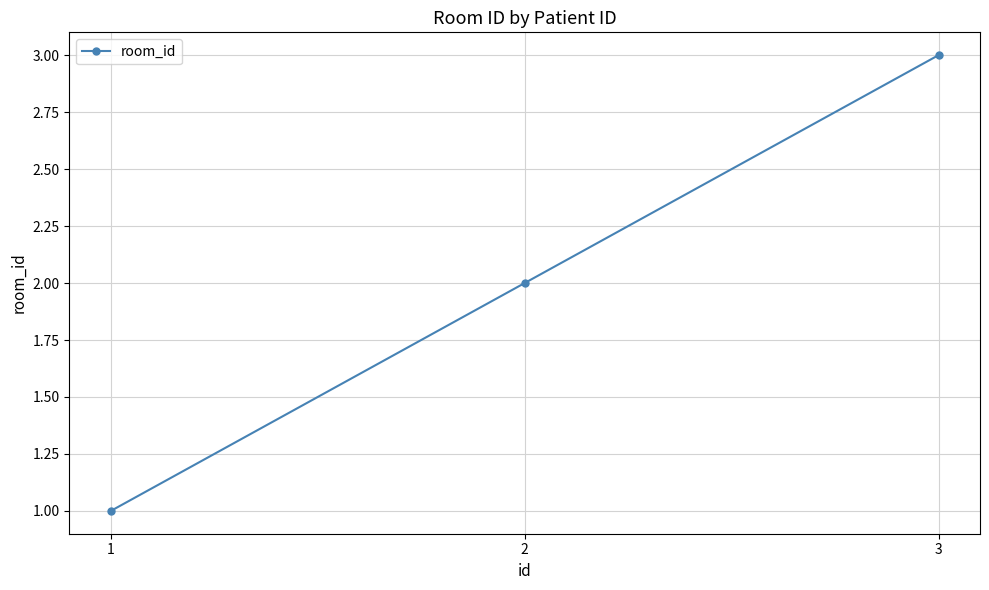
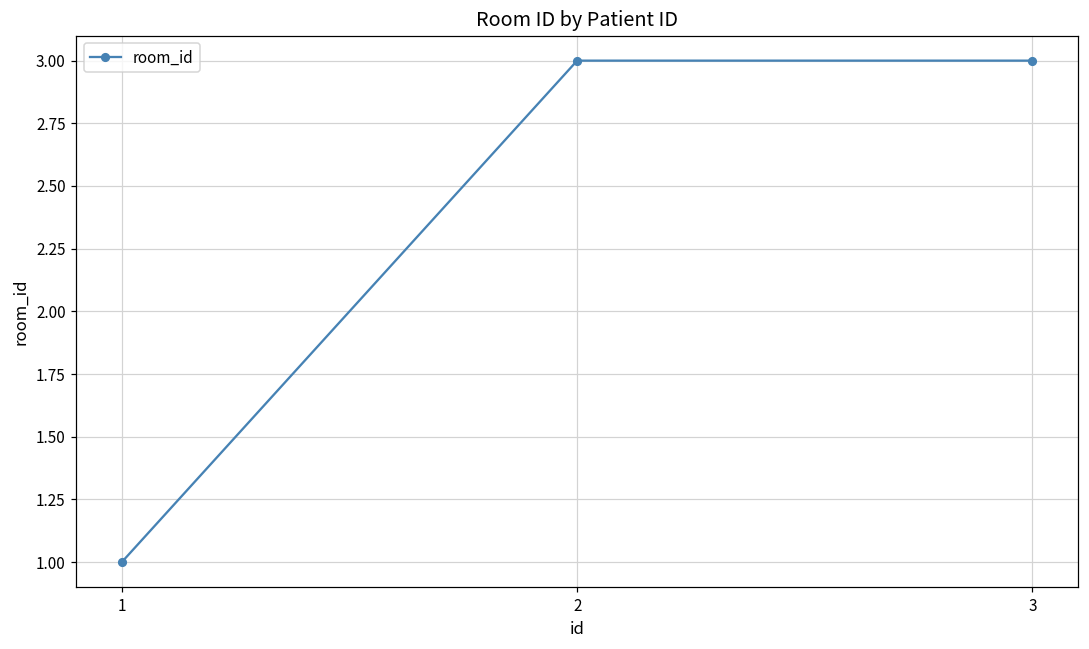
  {
    "1": 1,
-   "2": 2,
+   "2": 3,
    "3": 3
  }
